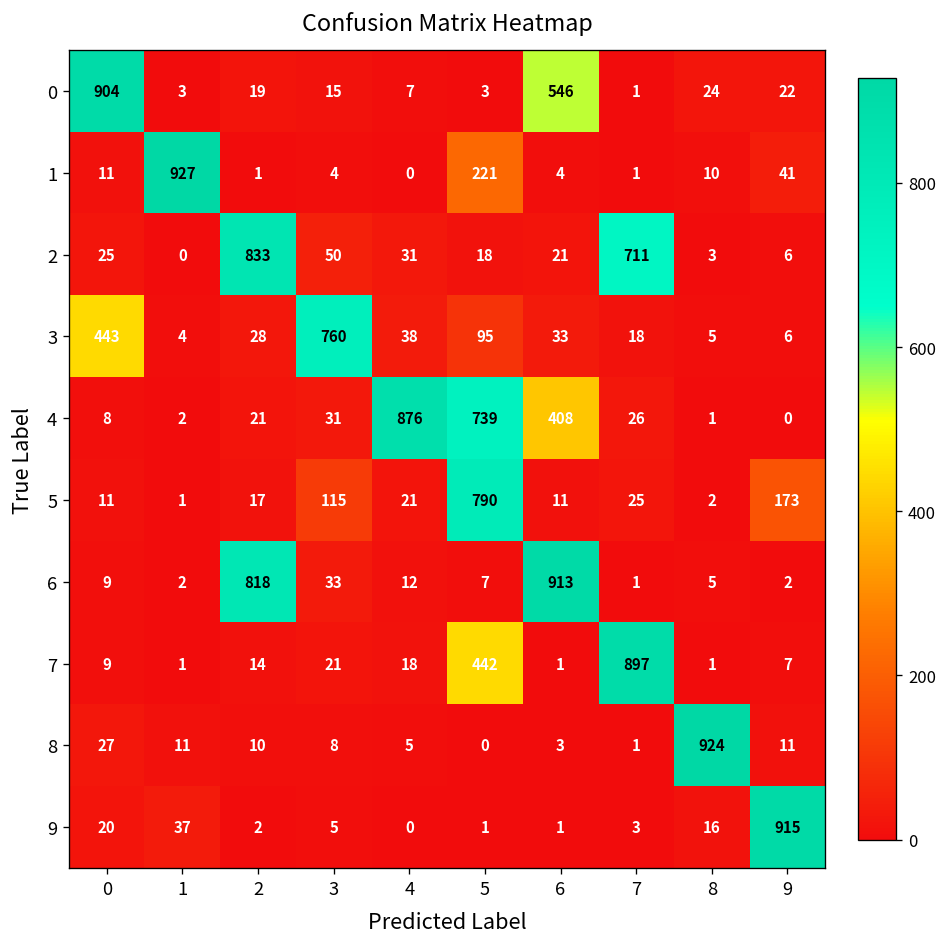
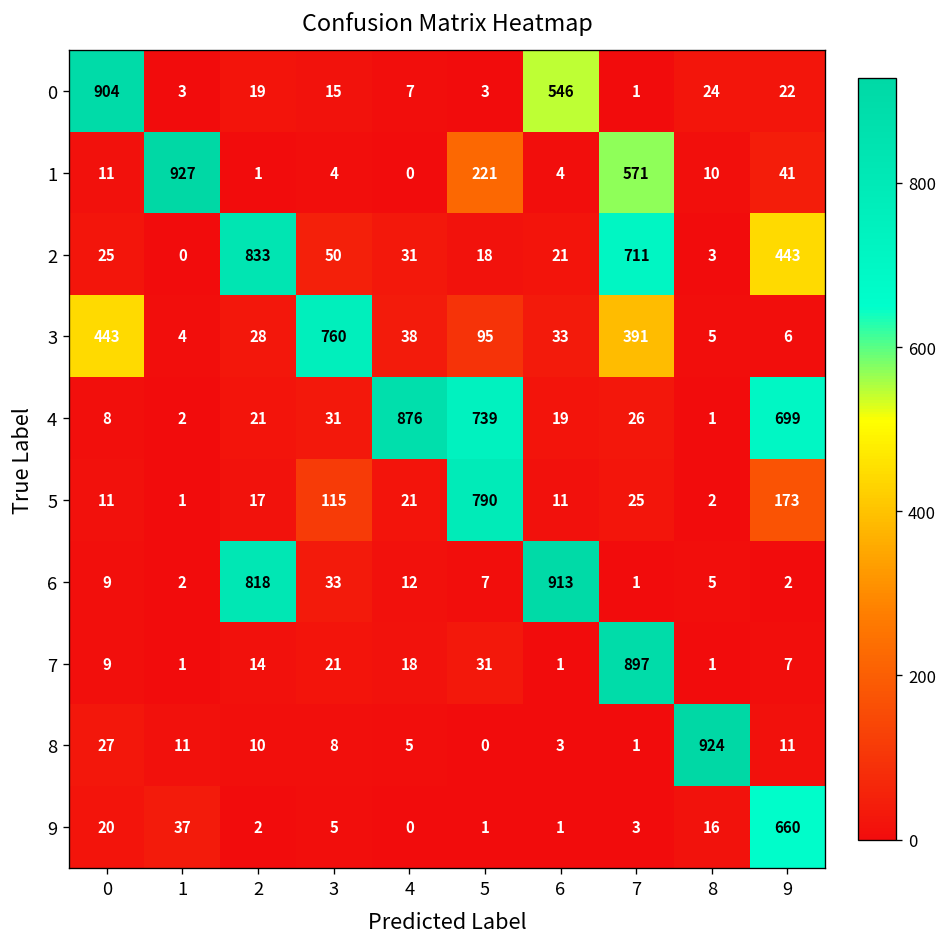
  {
    "0": {
      "0": 904,
      "1": 3,
      "2": 19,
      "3": 15,
      "4": 7,
      "5": 3,
      "6": 546,
      "7": 1,
      "8": 24,
      "9": 22
    },
    "1": {
      "0": 11,
      "1": 927,
      "2": 1,
      "3": 4,
      "4": 0,
      "5": 221,
      "6": 4,
-     "7": 1,
+     "7": 571,
      "8": 10,
      "9": 41
    },
    "2": {
      "0": 25,
      "1": 0,
      "2": 833,
      "3": 50,
      "4": 31,
      "5": 18,
      "6": 21,
      "7": 711,
      "8": 3,
-     "9": 6
+     "9": 443
    },
    "3": {
      "0": 443,
      "1": 4,
      "2": 28,
      "3": 760,
      "4": 38,
      "5": 95,
      "6": 33,
-     "7": 18,
+     "7": 391,
      "8": 5,
      "9": 6
    },
    "4": {
      "0": 8,
      "1": 2,
      "2": 21,
      "3": 31,
      "4": 876,
      "5": 739,
-     "6": 408,
+     "6": 19,
      "7": 26,
      "8": 1,
-     "9": 0
+     "9": 699
    },
    "5": {
      "0": 11,
      "1": 1,
      "2": 17,
      "3": 115,
      "4": 21,
      "5": 790,
      "6": 11,
      "7": 25,
      "8": 2,
      "9": 173
    },
    "6": {
      "0": 9,
      "1": 2,
      "2": 818,
      "3": 33,
      "4": 12,
      "5": 7,
      "6": 913,
      "7": 1,
      "8": 5,
      "9": 2
    },
    "7": {
      "0": 9,
      "1": 1,
      "2": 14,
      "3": 21,
      "4": 18,
-     "5": 442,
+     "5": 31,
      "6": 1,
      "7": 897,
      "8": 1,
      "9": 7
    },
    "8": {
      "0": 27,
      "1": 11,
      "2": 10,
      "3": 8,
      "4": 5,
      "5": 0,
      "6": 3,
      "7": 1,
      "8": 924,
      "9": 11
    },
    "9": {
      "0": 20,
      "1": 37,
      "2": 2,
      "3": 5,
      "4": 0,
      "5": 1,
      "6": 1,
      "7": 3,
      "8": 16,
-     "9": 915
+     "9": 660
    }
  }
